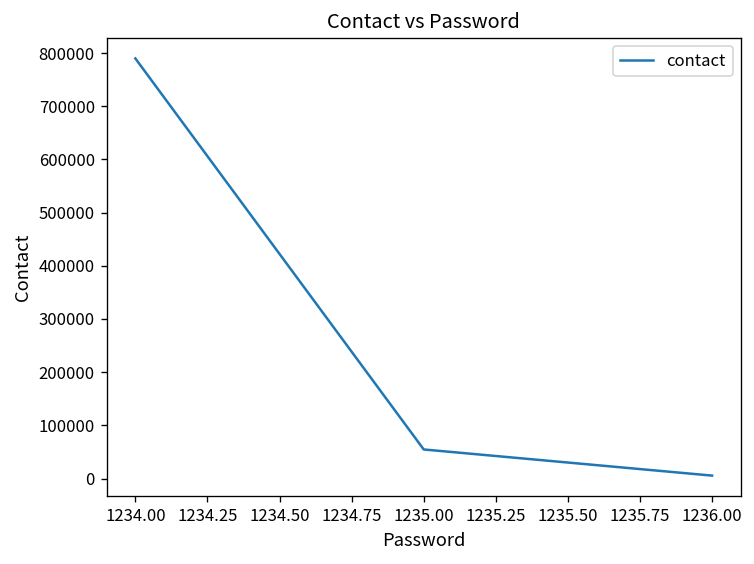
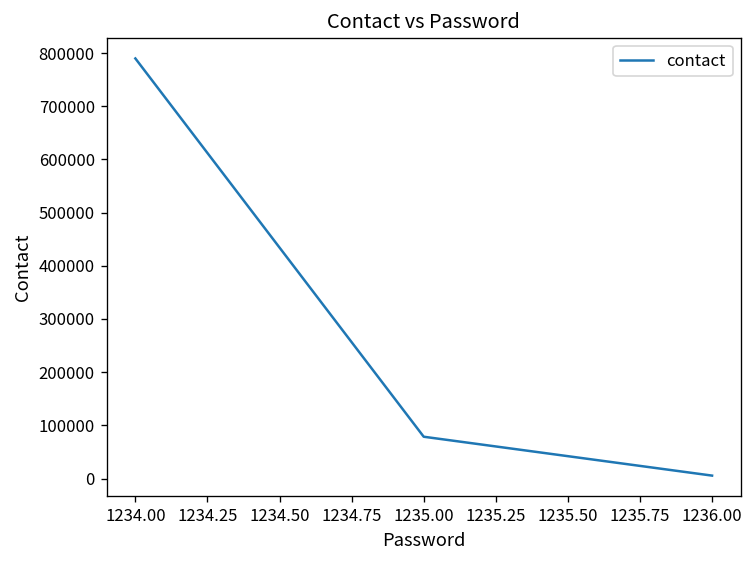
  {
    "1234.00": 790000,
-   "1235.00": 50000,
+   "1235.00": 80000,
    "1236.00": 10000
  }
